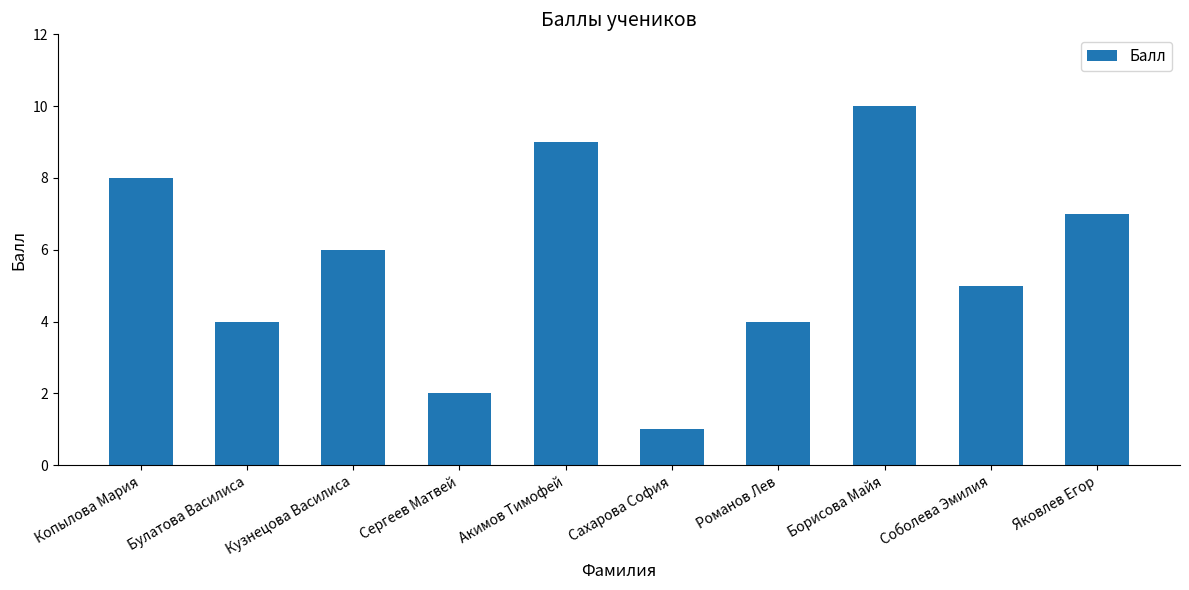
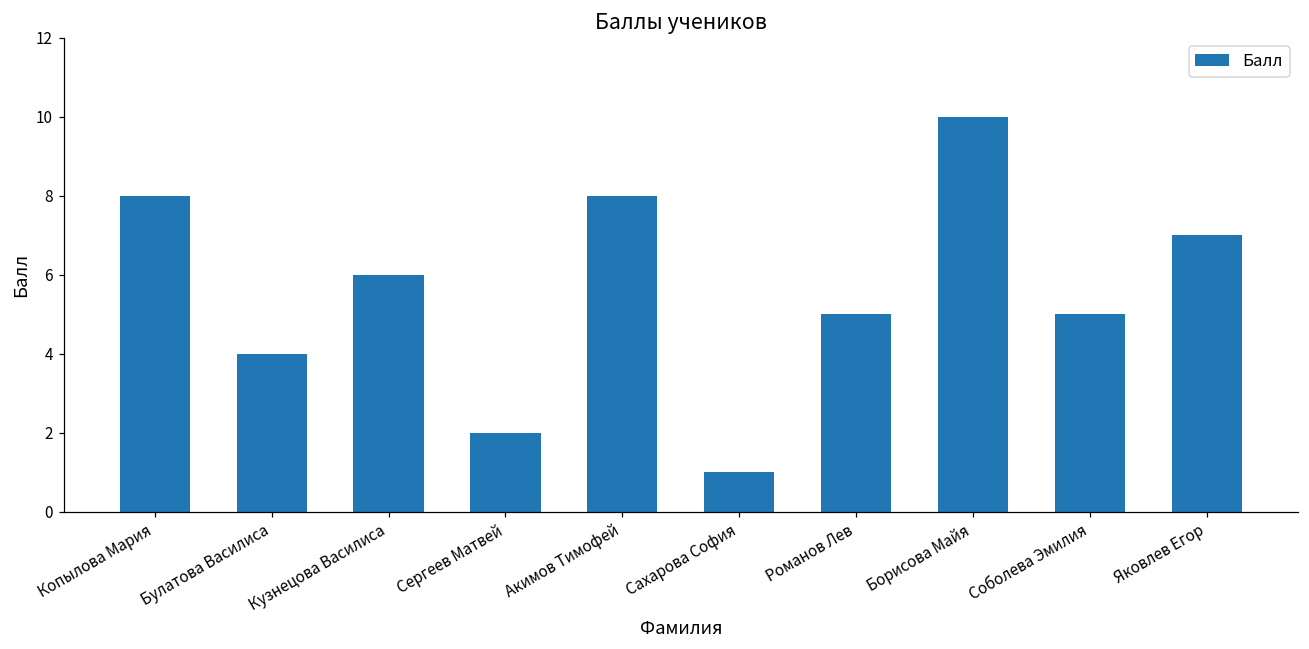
  {
    "Копылова Мария": 8,
    "Булатова Василиса": 4,
    "Кузнецова Василиса": 6,
    "Сергеев Матвей": 2,
-   "Акимов Тимофей": 9,
+   "Акимов Тимофей": 8,
    "Сахарова София": 1,
-   "Романов Лев": 4,
+   "Романов Лев": 5,
    "Борисова Майя": 10,
    "Соболева Эмилия": 5,
    "Яковлев Егор": 7
  }
